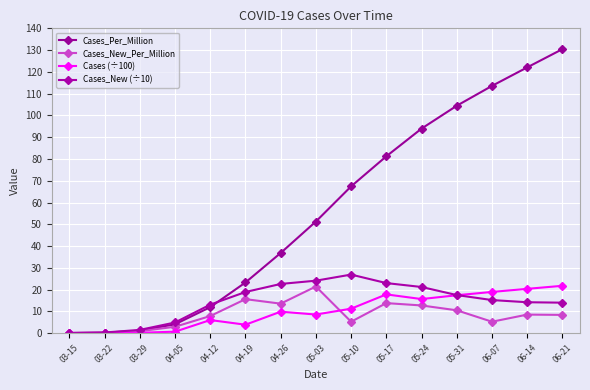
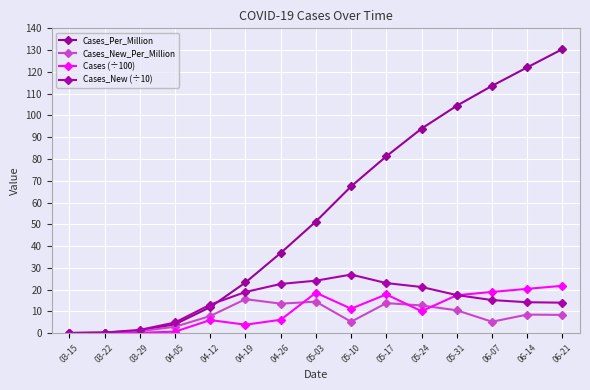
  {
    "Cases_New_Per_Million": {
      "04-12": 8,
      "04-19": 16,
      "04-26": 14,
-     "05-03": 21,
+     "05-03": 14,
      "05-10": 5,
      "05-17": 14,
      "05-24": 13,
      "05-31": 11,
      "06-07": 5,
      "06-14": 9,
      "06-21": 8
    },
    "Cases (÷100)": {
      "04-05": 1,
      "04-12": 6,
      "04-19": 4,
-     "04-26": 10,
-     "05-03": 9,
+     "04-26": 6,
+     "05-03": 19,
      "05-10": 11,
      "05-17": 18,
-     "05-24": 16,
+     "05-24": 10,
      "06-07": 19,
      "06-14": 20,
      "06-21": 22
    }
  }
